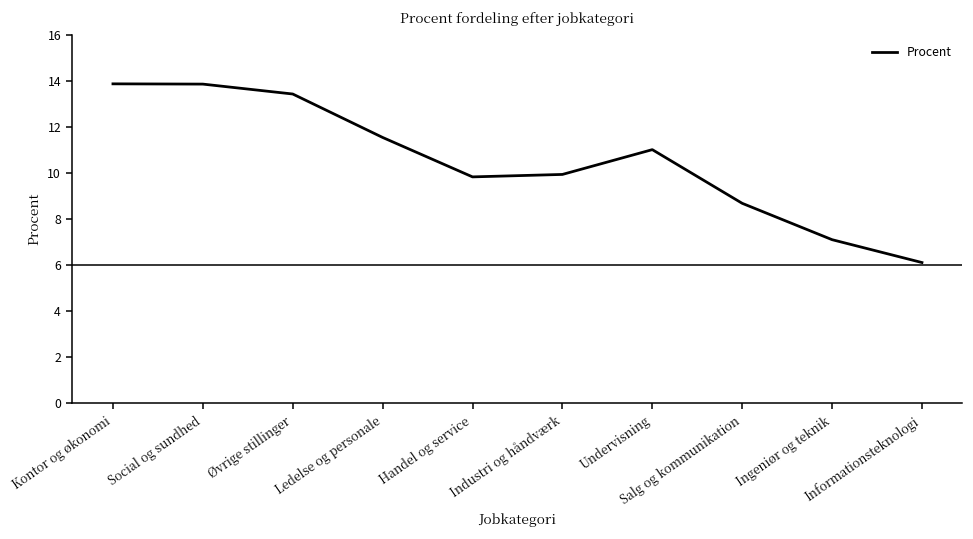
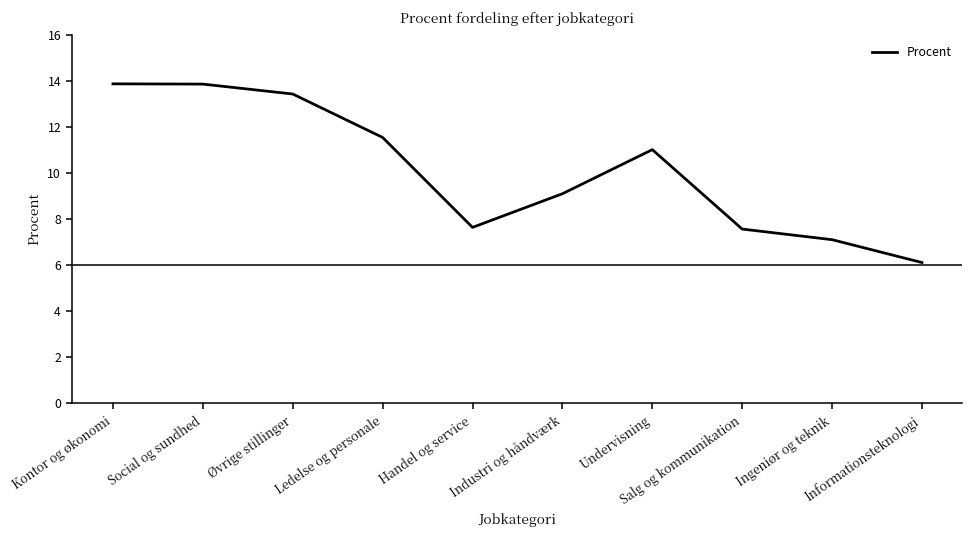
  {
    "Kontor og økonomi": 13.9,
    "Social og sundhed": 13.9,
    "Øvrige stillinger": 13.4,
    "Ledelse og personale": 11.6,
-   "Handel og service": 9.8,
-   "Industri og håndværk": 9.9,
+   "Handel og service": 7.6,
+   "Industri og håndværk": 9.1,
    "Undervisning": 11.0,
-   "Salg og kommunikation": 8.7,
+   "Salg og kommunikation": 7.6,
    "Ingeniør og teknik": 7.1,
    "Informationsteknologi": 6.1
  }
